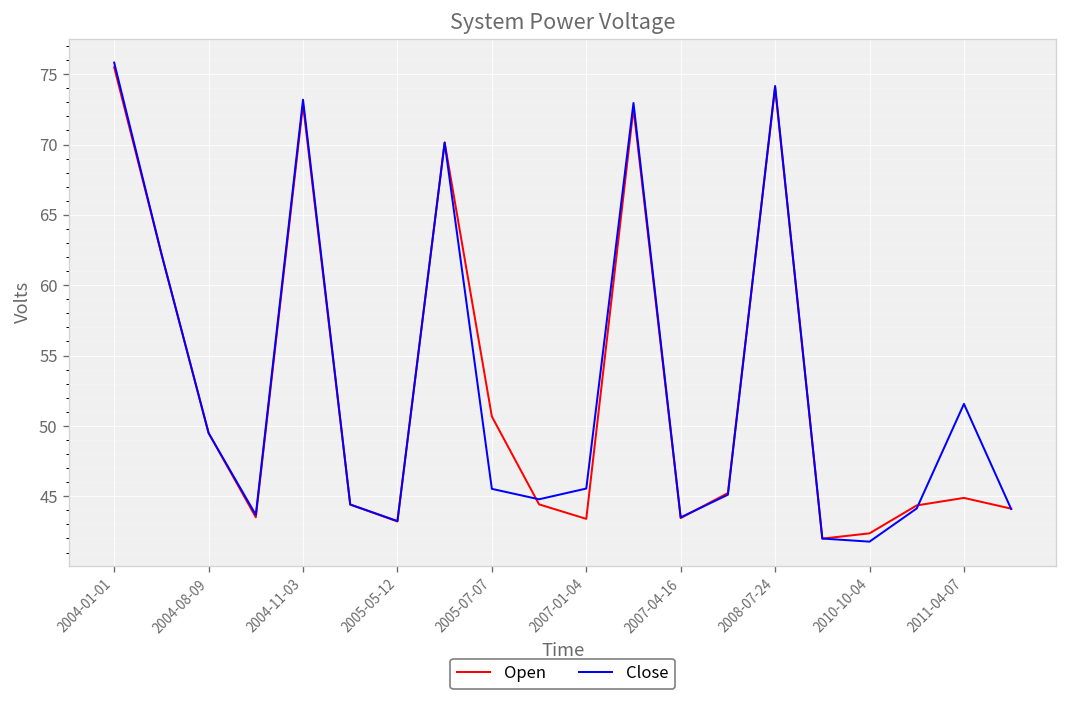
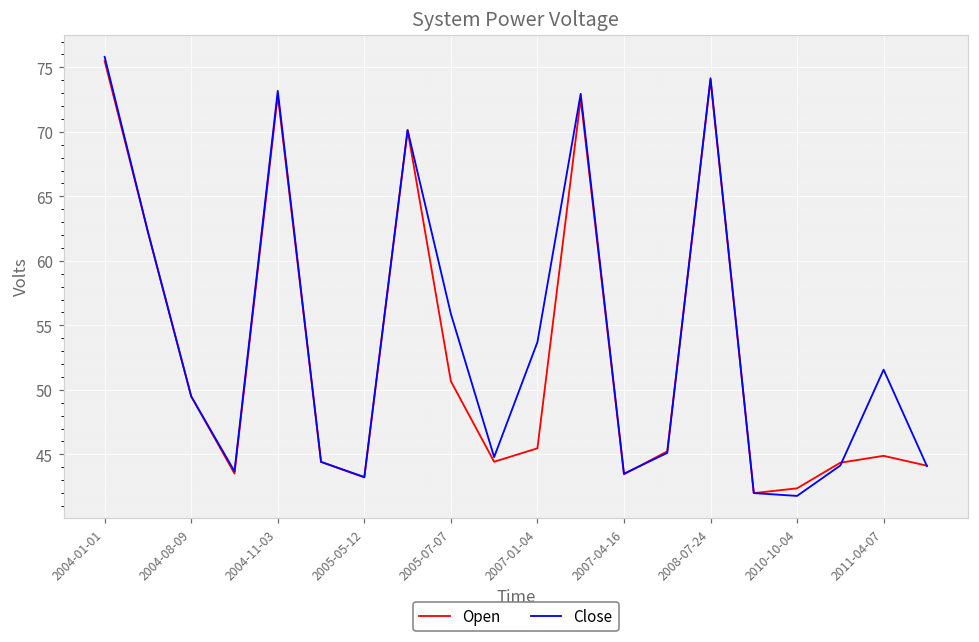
  {
    "Open": {
      "2004-01-01": 75.5,
      "2004-11-03": 72.8,
      "2005-07-07": 50.7,
-     "2007-01-04": 43.4,
+     "2007-01-04": 45.5,
      "2010-10-04": 42.4,
      "2011-04-07": 44.9
    },
    "Close": {
      "2004-01-01": 75.8,
      "2004-11-03": 73.2,
-     "2005-07-07": 45.5,
-     "2007-01-04": 45.5,
+     "2005-07-07": 55.9,
+     "2007-01-04": 53.7,
      "2010-10-04": 41.8,
      "2011-04-07": 51.6
    }
  }
